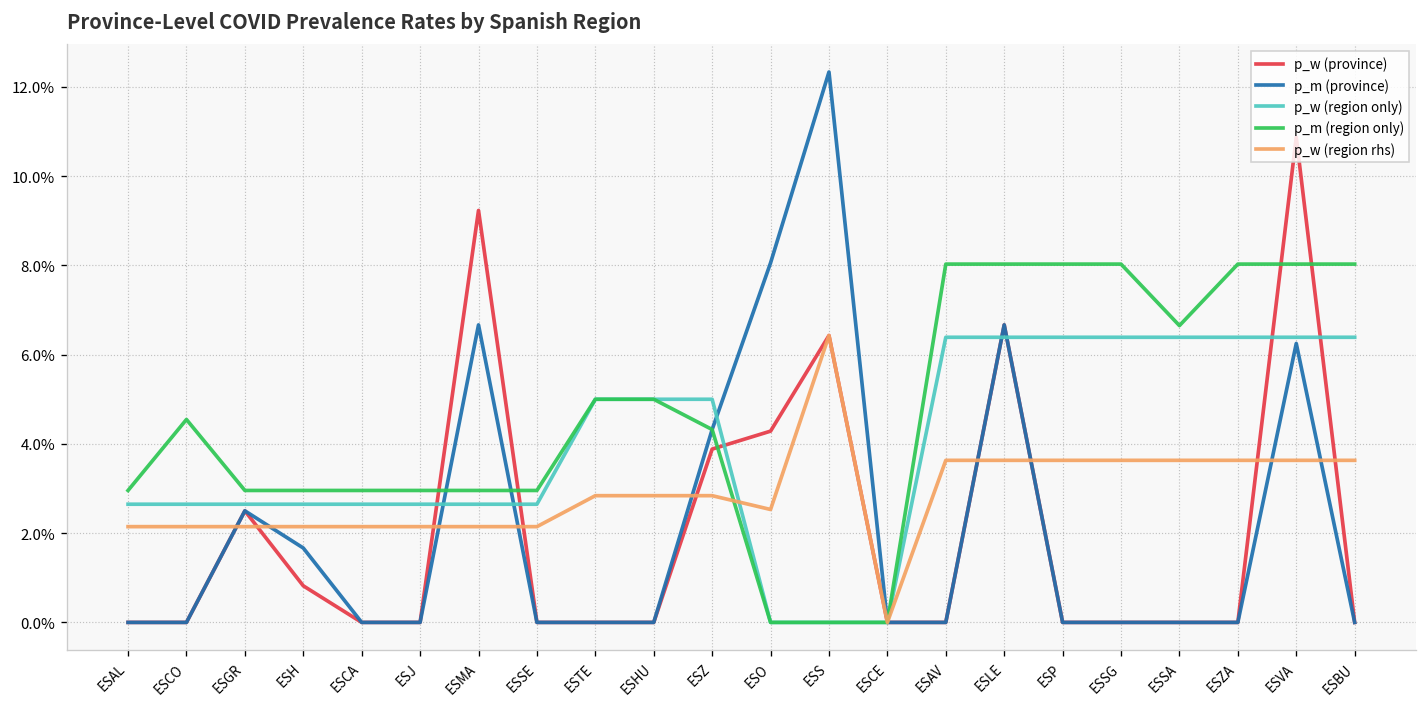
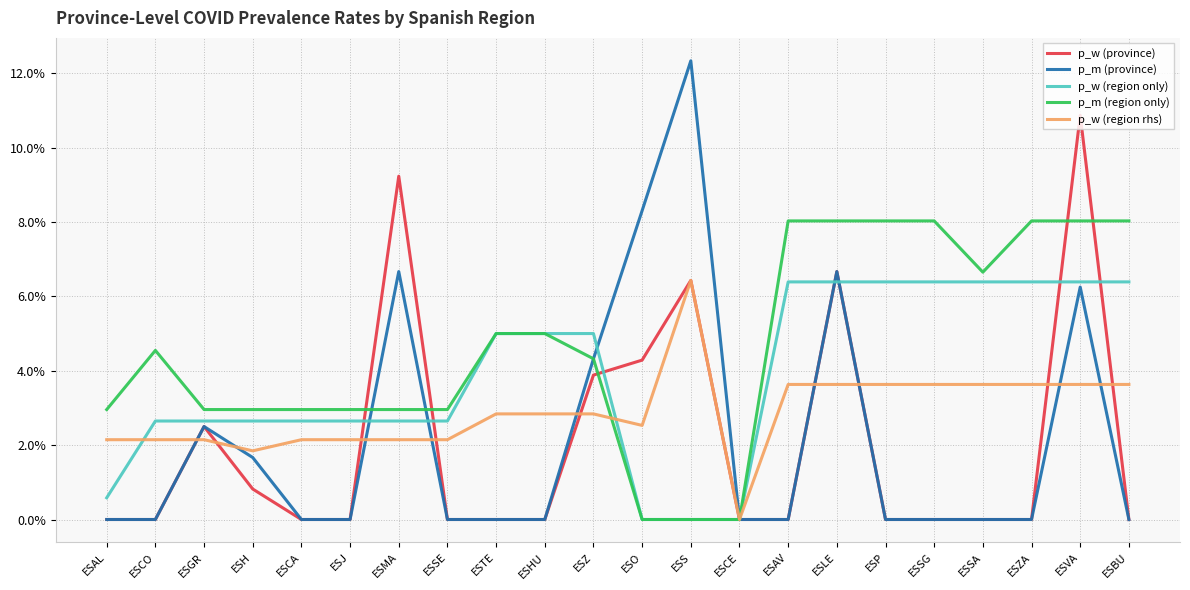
  {
    "p_w (province)": {
      "ESH": "0.8%",
      "ESMA": "9.2%",
      "ESZ": "3.9%",
      "ESO": "4.3%"
    },
    "p_m (province)": {
      "ESH": "1.7%",
      "ESMA": "6.7%",
-     "ESO": "8.1%",
+     "ESO": "8.3%",
      "ESS": "12.3%",
      "ESVA": "6.3%"
    },
    "p_w (region only)": {
-     "ESAL": "2.6%",
+     "ESAL": "0.6%",
      "ESCO": "2.6%",
      "ESGR": "2.6%",
      "ESH": "2.6%",
      "ESCA": "2.6%",
      "ESJ": "2.6%",
      "ESMA": "2.6%",
      "ESSE": "2.6%",
      "ESZ": "5.0%",
      "ESAV": "6.4%",
      "ESLE": "6.4%",
      "ESP": "6.4%",
      "ESSG": "6.4%",
      "ESSA": "6.4%",
      "ESZA": "6.4%",
      "ESVA": "6.4%",
      "ESBU": "6.4%"
    },
    "p_m (region only)": {
      "ESAL": "3.0%",
      "ESCO": "4.5%",
      "ESGR": "3.0%",
      "ESH": "3.0%",
      "ESCA": "3.0%",
      "ESJ": "3.0%",
      "ESMA": "3.0%",
      "ESSE": "3.0%",
      "ESAV": "8.0%",
      "ESLE": "8.0%",
      "ESP": "8.0%",
      "ESSG": "8.0%",
      "ESSA": "6.7%",
      "ESZA": "8.0%",
      "ESVA": "8.0%",
      "ESBU": "8.0%"
    },
    "p_w (region rhs)": {
      "ESAL": "2.1%",
      "ESCO": "2.1%",
      "ESGR": "2.1%",
-     "ESH": "2.1%",
+     "ESH": "1.8%",
      "ESCA": "2.1%",
      "ESJ": "2.1%",
      "ESMA": "2.1%",
      "ESSE": "2.1%",
      "ESTE": "2.8%",
      "ESHU": "2.8%",
      "ESZ": "2.8%",
      "ESO": "2.5%",
      "ESAV": "3.6%",
      "ESLE": "3.6%",
      "ESP": "3.6%",
      "ESSG": "3.6%",
      "ESSA": "3.6%",
      "ESZA": "3.6%",
      "ESVA": "3.6%",
      "ESBU": "3.6%"
    }
  }
